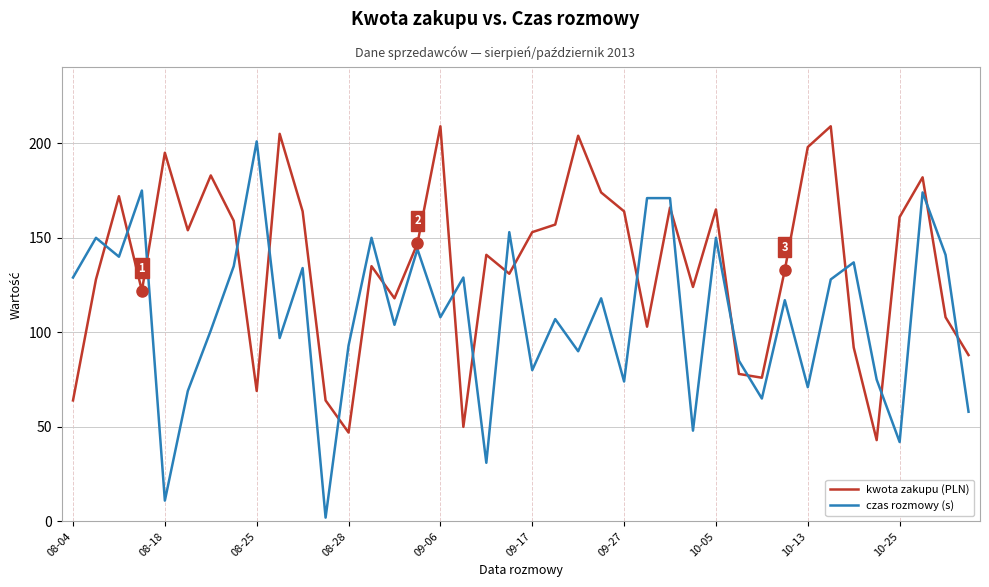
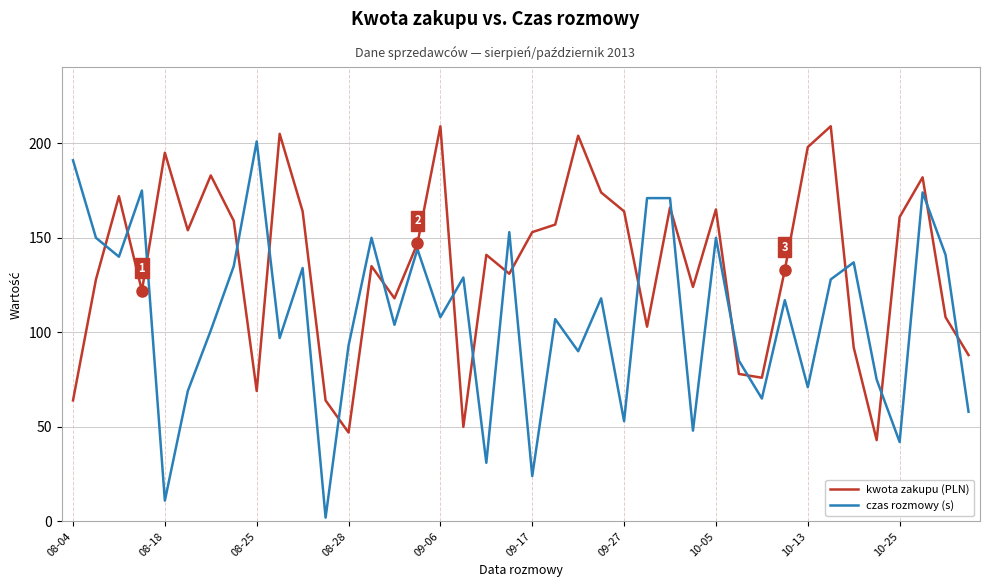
  {
    "czas rozmowy (s)": {
-     "08-04": 129,
+     "08-04": 191,
      "08-18": 11,
      "08-25": 201,
      "08-28": 93,
      "09-06": 108,
-     "09-17": 80,
-     "09-27": 74,
+     "09-17": 24,
+     "09-27": 53,
      "10-05": 150,
      "10-13": 71,
      "10-25": 42
    }
  }
